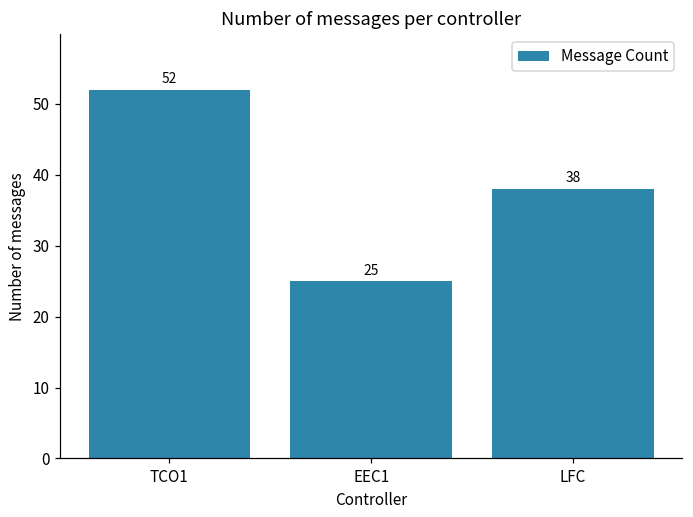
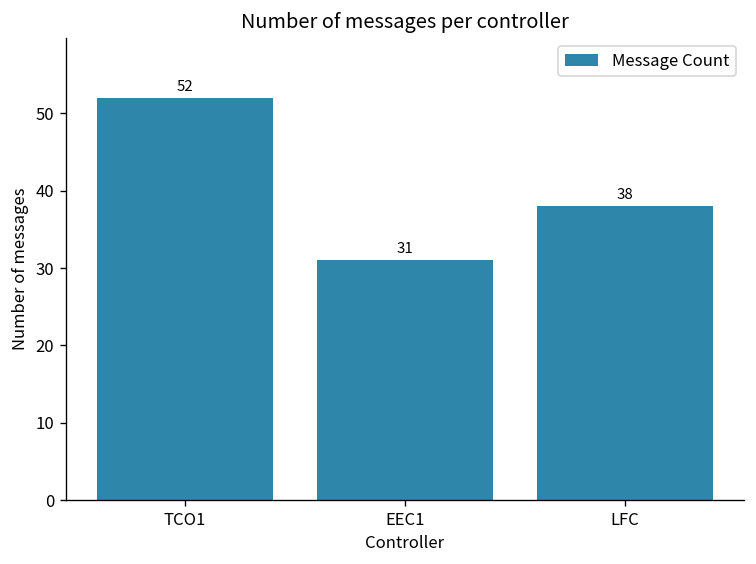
  {
    "TCO1": 52,
-   "EEC1": 25,
+   "EEC1": 31,
    "LFC": 38
  }
